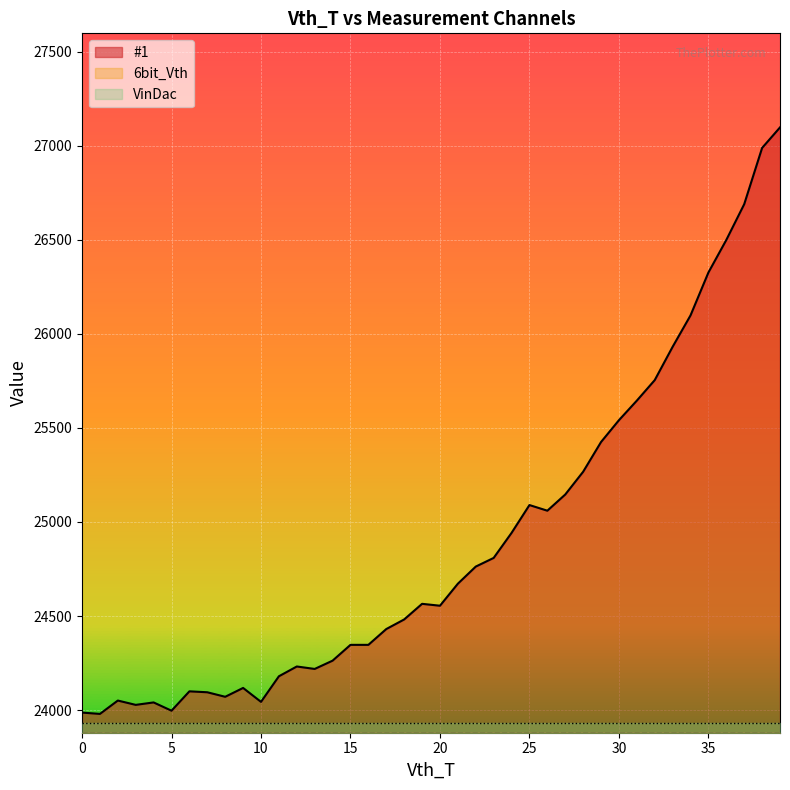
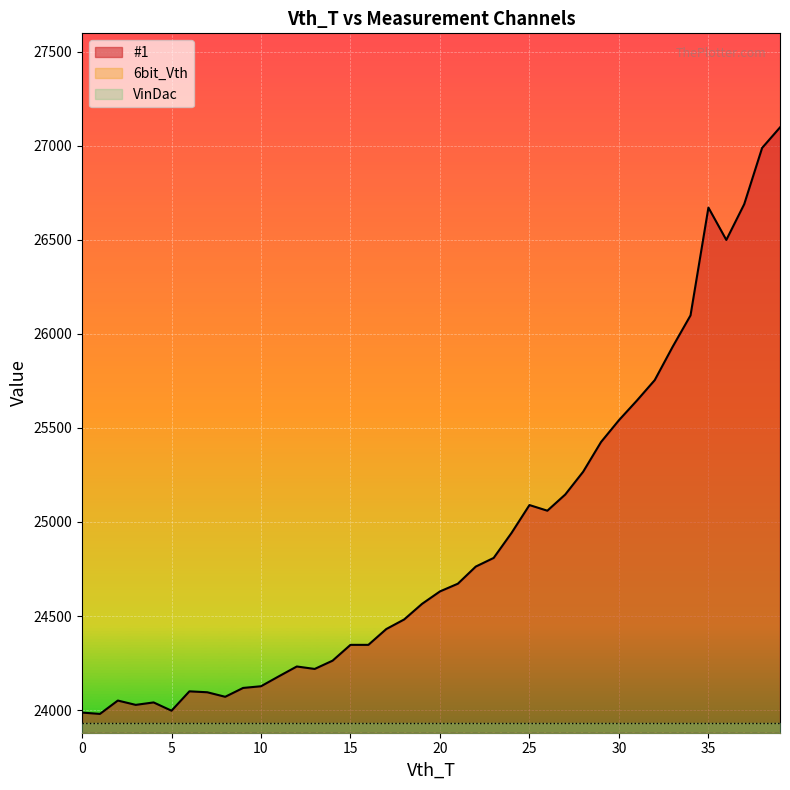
  {
    "#1": {
      "0": 23990,
      "5": 24000,
-     "10": 24040,
+     "10": 24130,
      "15": 24350,
-     "20": 24560,
+     "20": 24630,
      "25": 25090,
      "30": 25540,
-     "35": 26330
+     "35": 26670
    },
    "6bit_Vth": {
      "0": 23880,
      "5": 23880,
      "10": 23880,
      "15": 23880,
      "20": 23880,
      "25": 23880,
      "30": 23880,
      "35": 23880
    },
    "VinDac": {
      "0": 23930,
      "5": 23930,
      "10": 23930,
      "15": 23930,
      "20": 23930,
      "25": 23930,
      "30": 23930,
      "35": 23930
    }
  }
